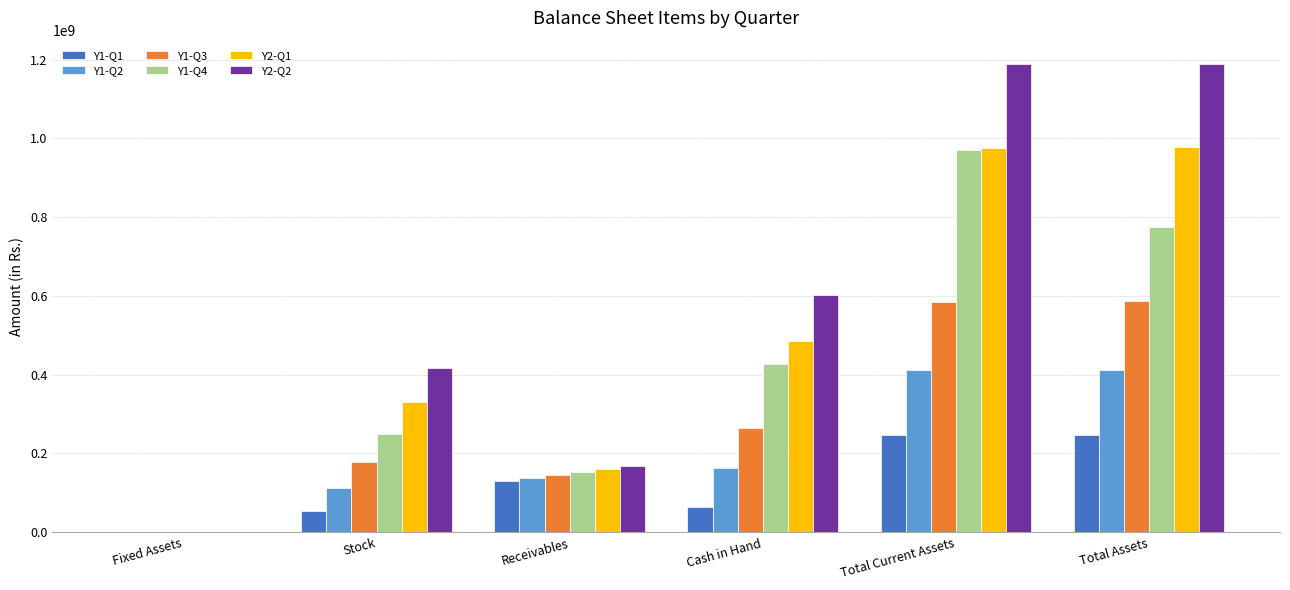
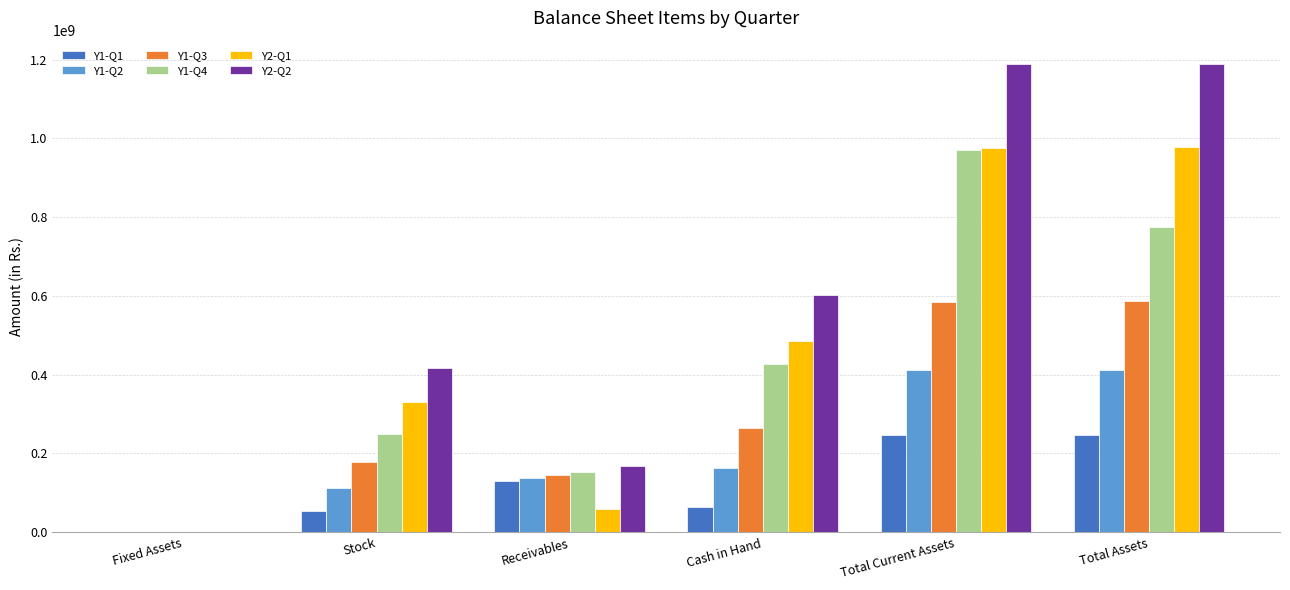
  {
    "Y1-Q3": {
      "Stock": 180000000,
      "Receivables": 140000000,
      "Cash in Hand": 260000000,
      "Total Current Assets": 590000000,
      "Total Assets": 590000000
    },
    "Y1-Q4": {
      "Stock": 250000000,
      "Receivables": 150000000,
      "Cash in Hand": 430000000,
      "Total Current Assets": 970000000,
      "Total Assets": 770000000
    },
    "Y2-Q1": {
      "Stock": 330000000,
-     "Receivables": 160000000,
+     "Receivables": 60000000,
      "Cash in Hand": 490000000,
      "Total Current Assets": 980000000,
      "Total Assets": 980000000
    },
    "Y2-Q2": {
      "Stock": 420000000,
      "Receivables": 170000000,
      "Cash in Hand": 600000000,
      "Total Current Assets": 1190000000,
      "Total Assets": 1190000000
    }
  }
